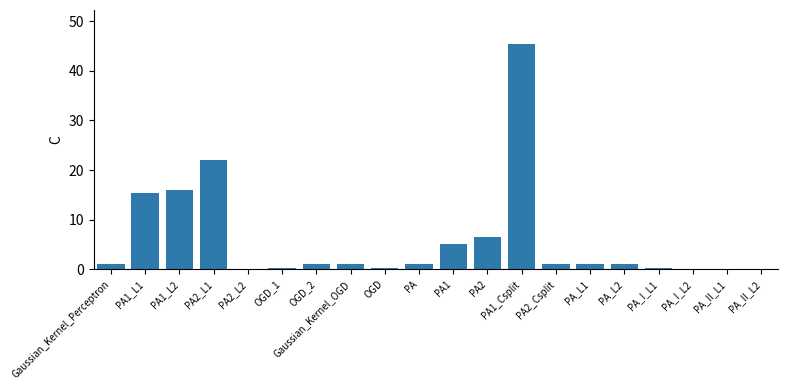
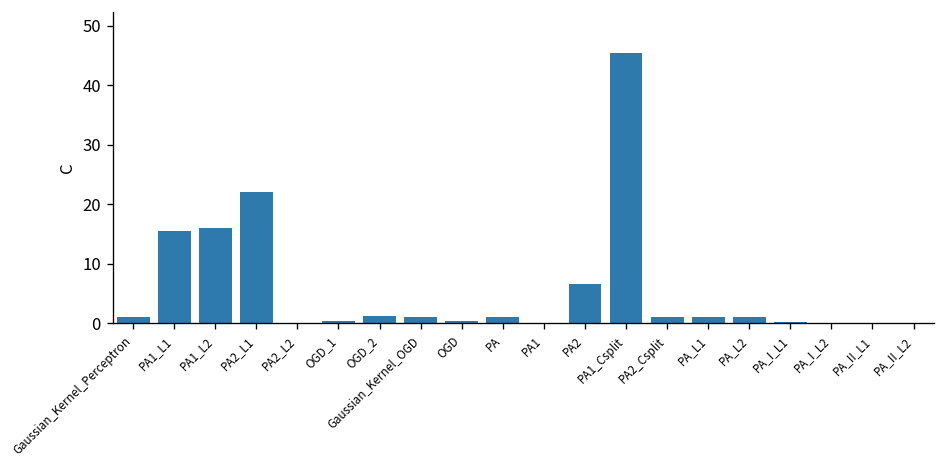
  {
    "Gaussian_Kernel_Perceptron": 1,
    "PA1_L1": 15,
    "PA1_L2": 16,
    "PA2_L1": 22,
    "OGD_2": 1,
    "Gaussian_Kernel_OGD": 1,
    "PA": 1,
-   "PA1": 5,
+   "PA1": 0,
    "PA2": 7,
    "PA1_Csplit": 45,
    "PA2_Csplit": 1,
    "PA_L1": 1,
    "PA_L2": 1
  }
